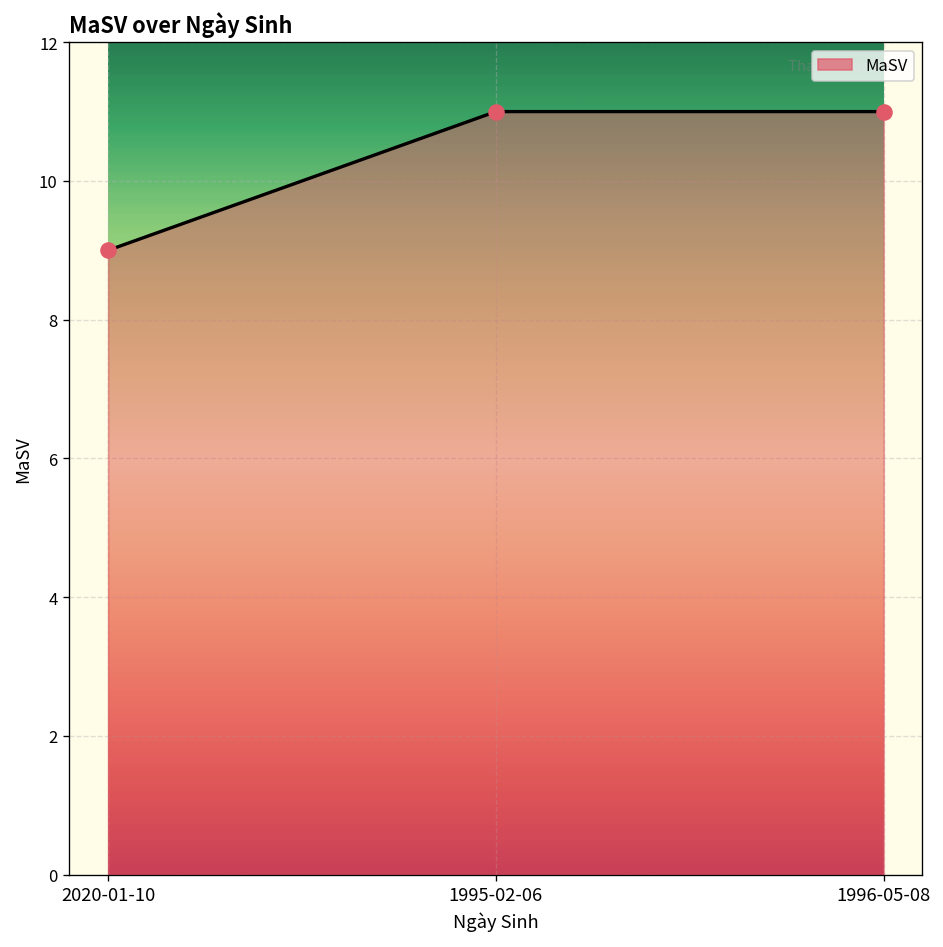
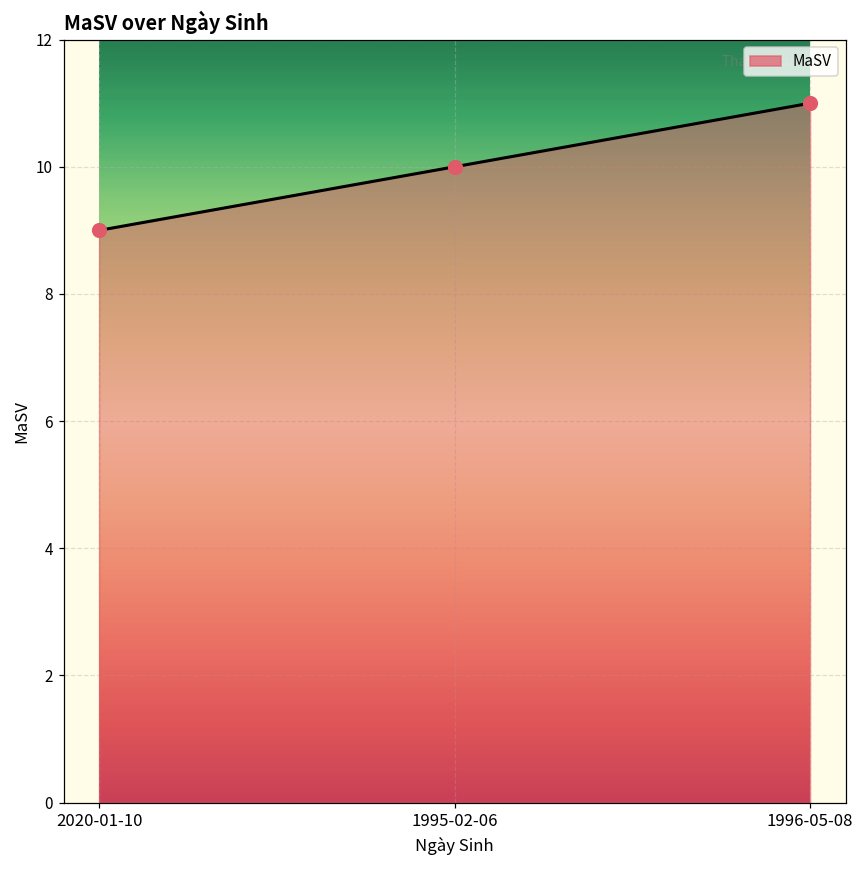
  {
    "2020-01-10": 9,
-   "1995-02-06": 11,
+   "1995-02-06": 10,
    "1996-05-08": 11
  }
